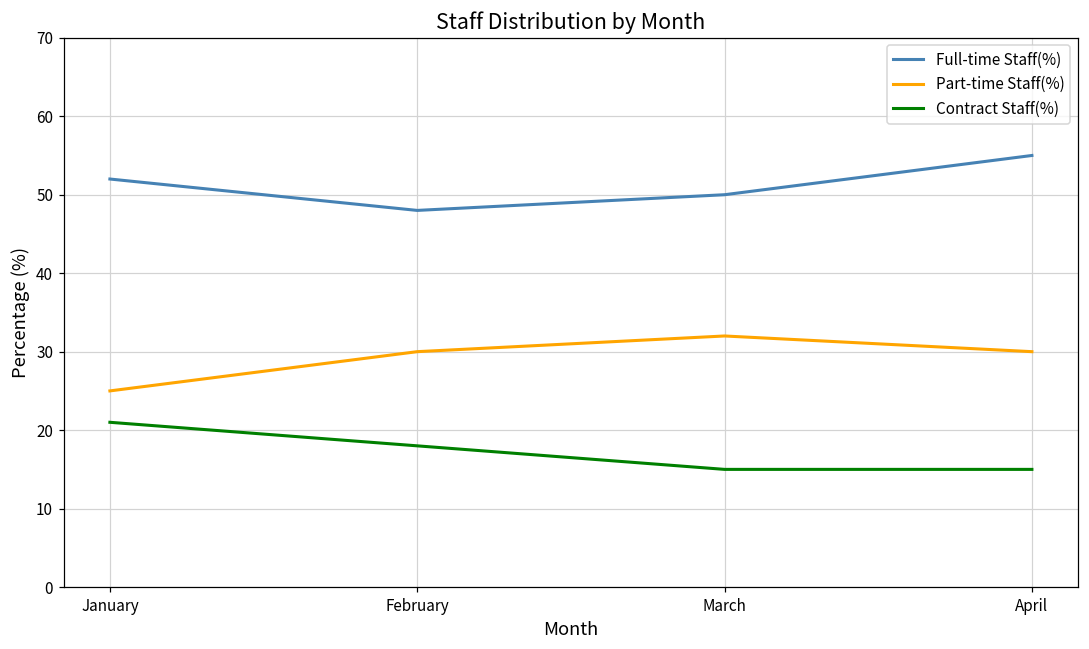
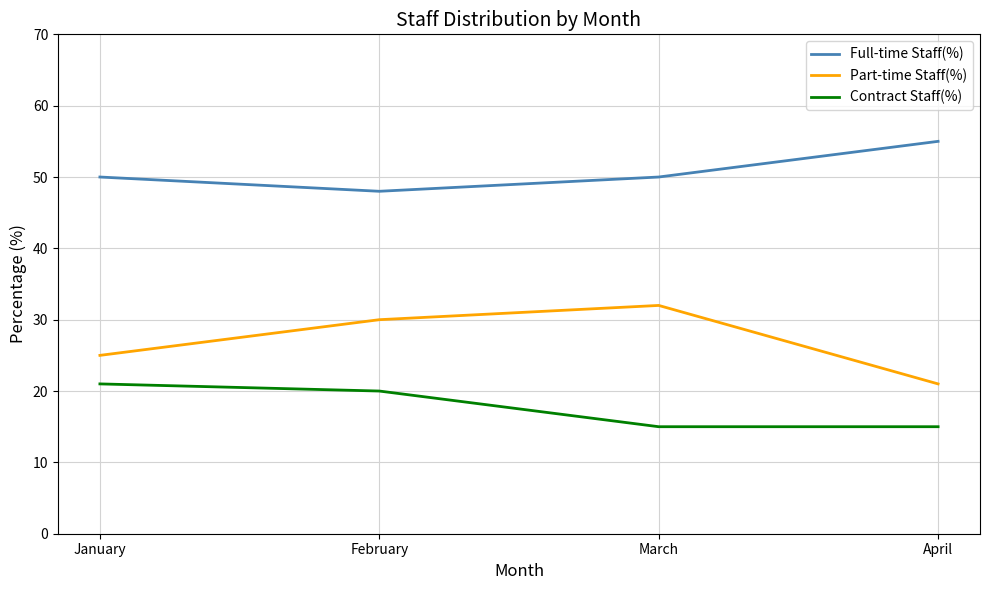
  {
    "Full-time Staff(%)": {
-     "January": 52,
+     "January": 50,
      "February": 48,
      "March": 50,
      "April": 55
    },
    "Part-time Staff(%)": {
      "January": 25,
      "February": 30,
      "March": 32,
-     "April": 30
+     "April": 21
    },
    "Contract Staff(%)": {
      "January": 21,
-     "February": 18,
+     "February": 20,
      "March": 15,
      "April": 15
    }
  }
